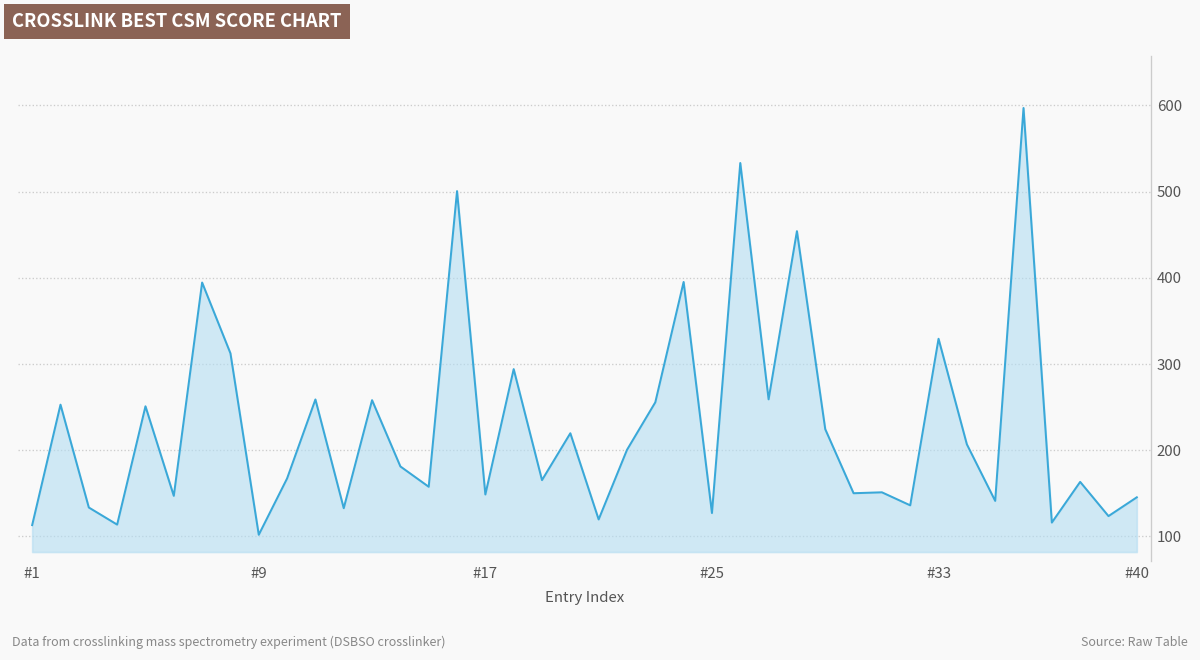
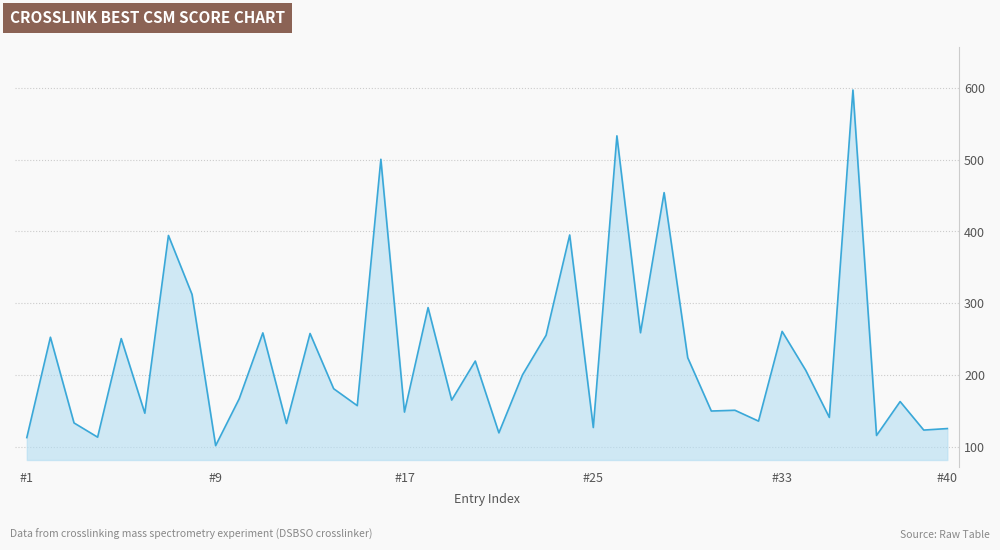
  {
    "#1": 110,
    "#9": 100,
    "#17": 150,
    "#25": 130,
-   "#33": 330,
-   "#40": 150
+   "#33": 260,
+   "#40": 130
  }
